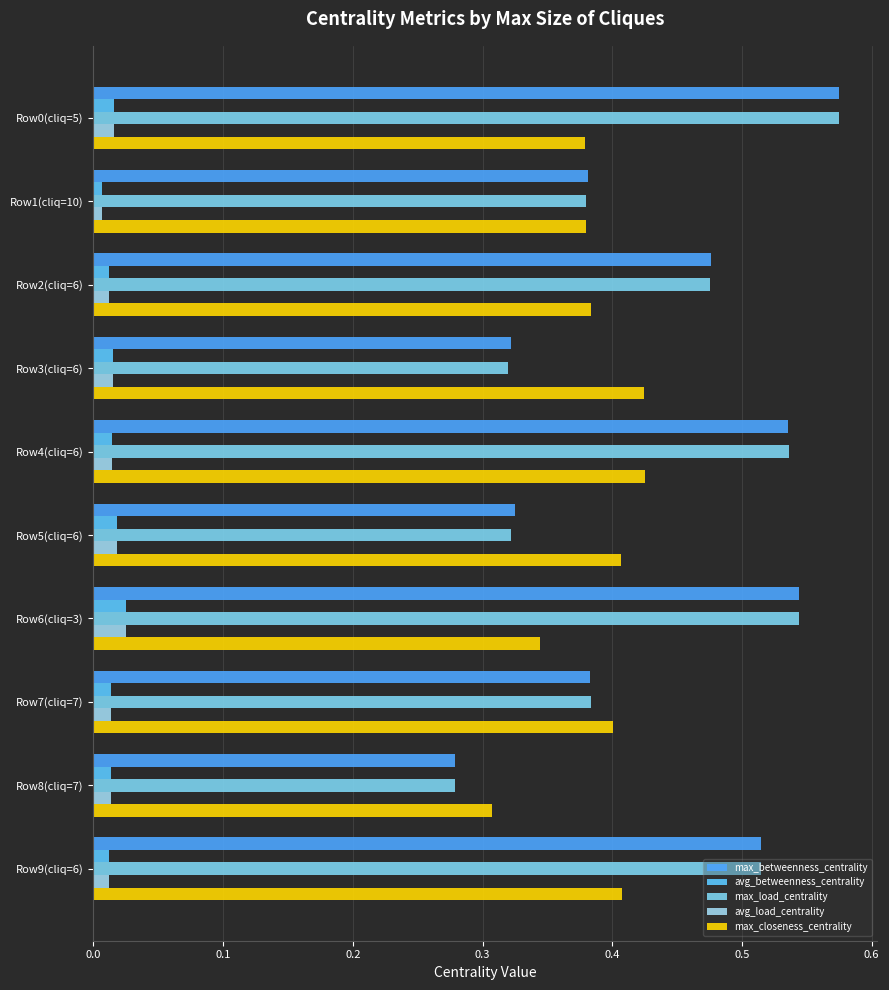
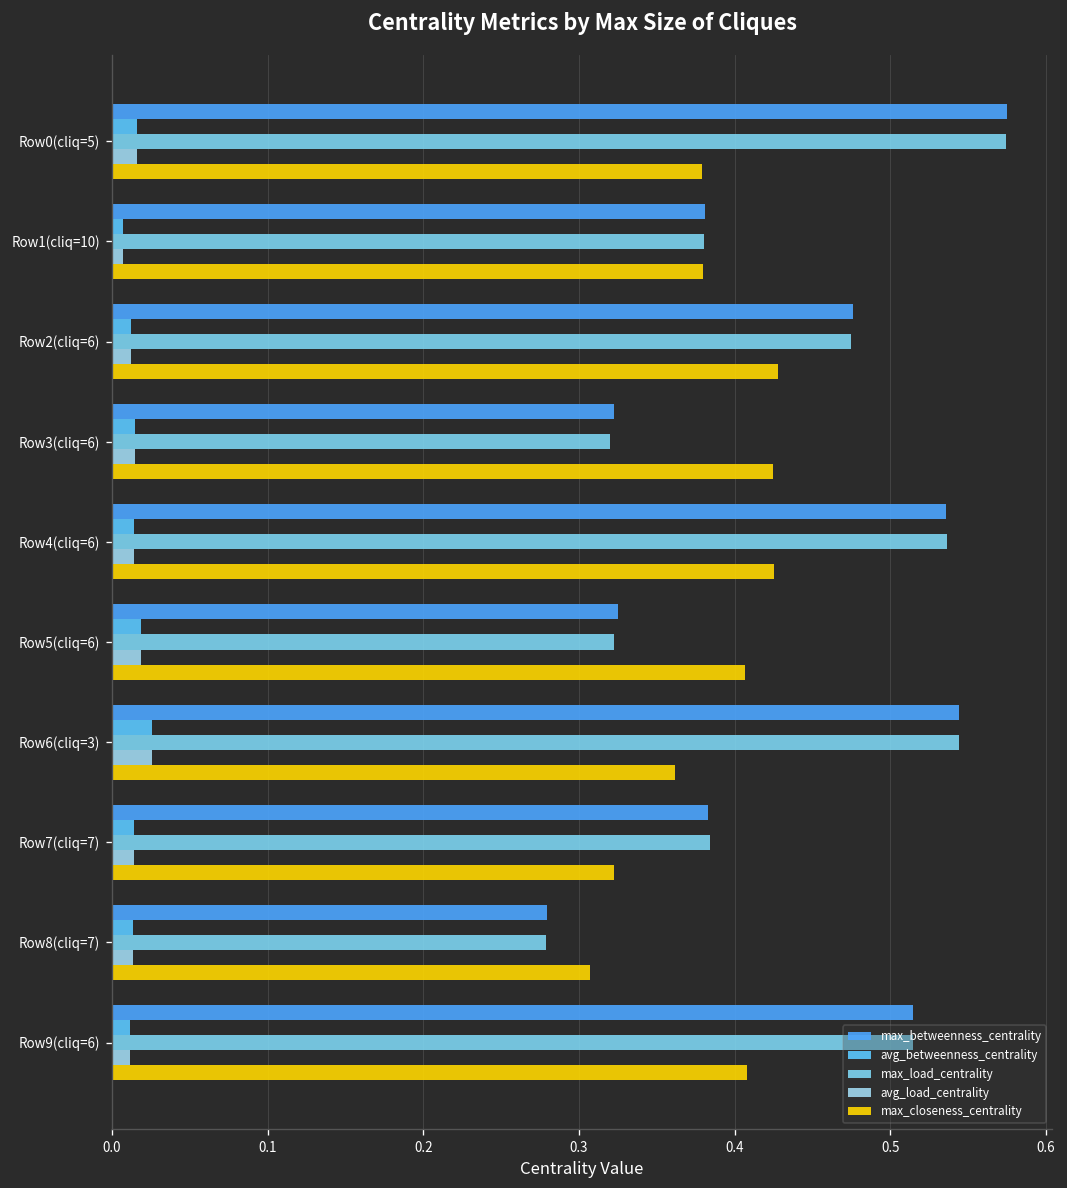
  {
    "max_closeness_centrality": {
      "Row0(cliq=5)": 0.379,
      "Row1(cliq=10)": 0.380,
-     "Row2(cliq=6)": 0.384,
+     "Row2(cliq=6)": 0.428,
      "Row3(cliq=6)": 0.425,
      "Row4(cliq=6)": 0.425,
      "Row5(cliq=6)": 0.407,
-     "Row6(cliq=3)": 0.345,
-     "Row7(cliq=7)": 0.401,
+     "Row6(cliq=3)": 0.362,
+     "Row7(cliq=7)": 0.322,
      "Row8(cliq=7)": 0.307,
      "Row9(cliq=6)": 0.408
    }
  }
